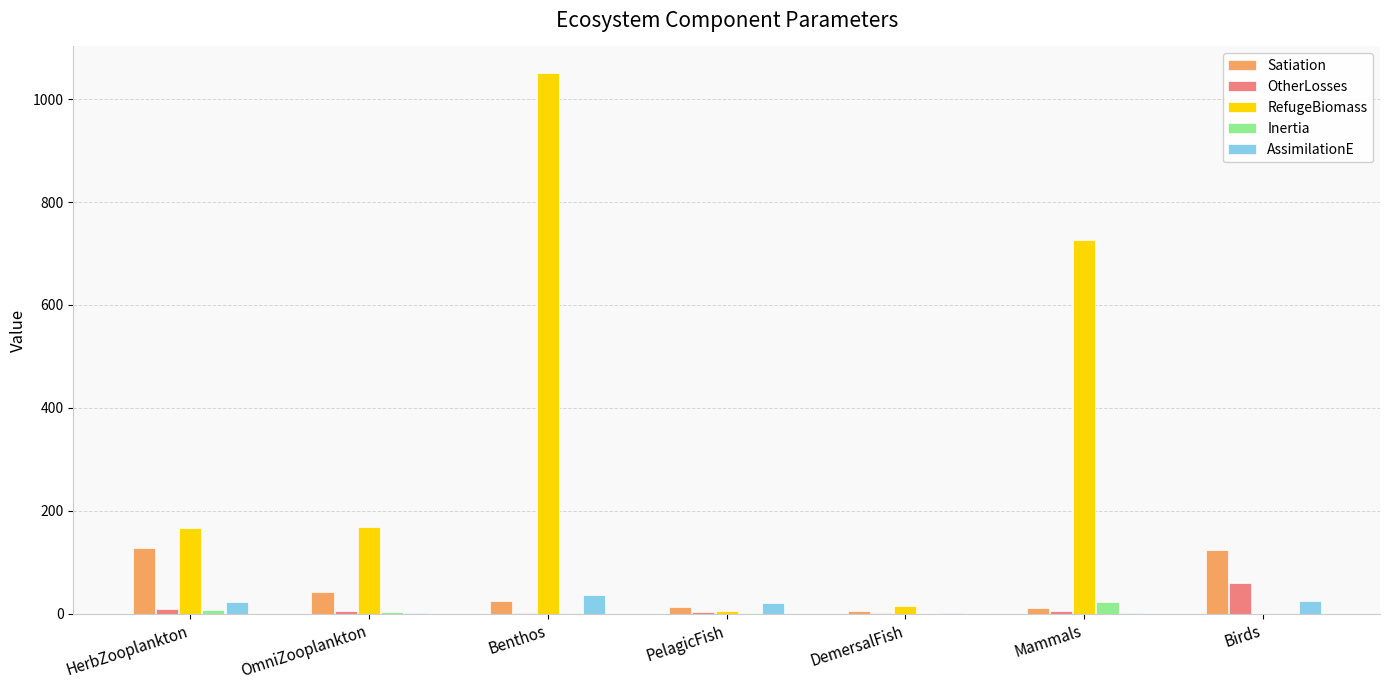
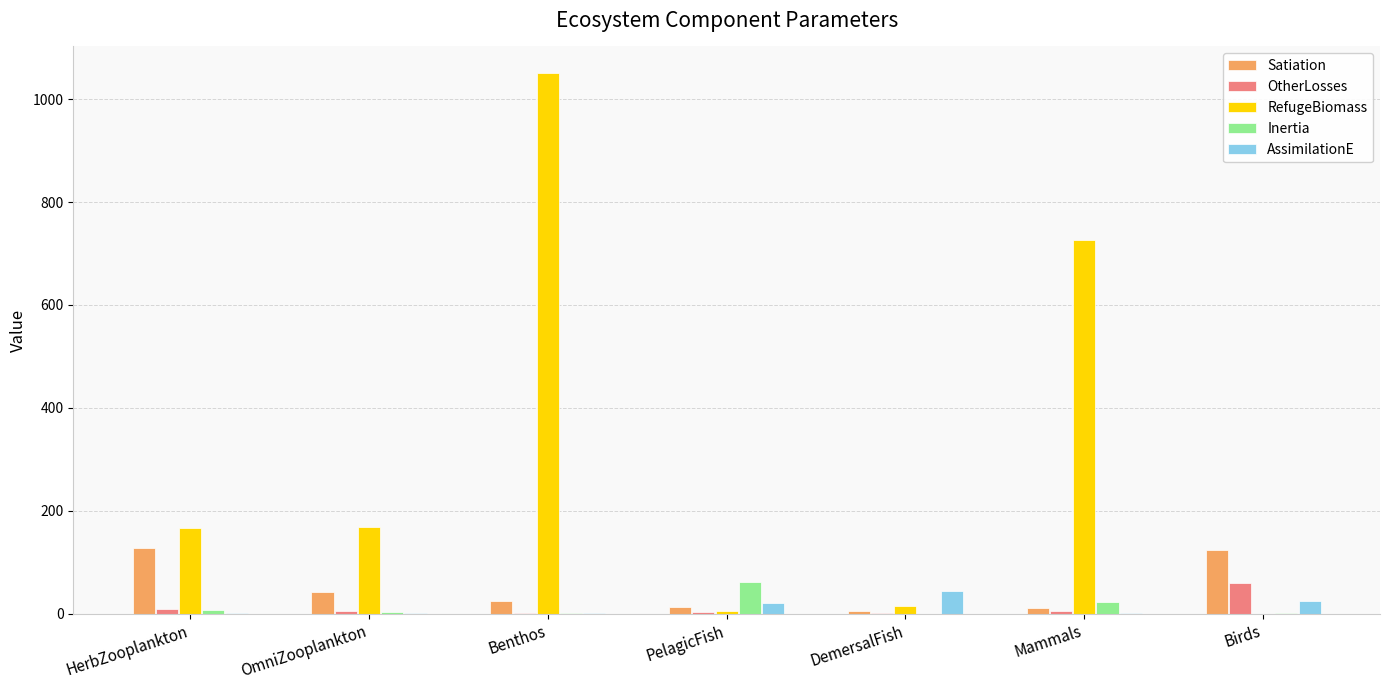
  {
    "RefugeBiomass": {
      "HerbZooplankton": 170,
      "OmniZooplankton": 170,
      "Benthos": 1050,
      "PelagicFish": 10,
      "DemersalFish": 10,
      "Mammals": 730
    },
    "Inertia": {
      "HerbZooplankton": 10,
-     "PelagicFish": 0,
+     "PelagicFish": 60,
      "Mammals": 20
    },
    "AssimilationE": {
-     "HerbZooplankton": 20,
-     "Benthos": 40,
+     "HerbZooplankton": 0,
+     "Benthos": 0,
      "PelagicFish": 20,
-     "DemersalFish": 0,
+     "DemersalFish": 40,
      "Birds": 20
    }
  }
